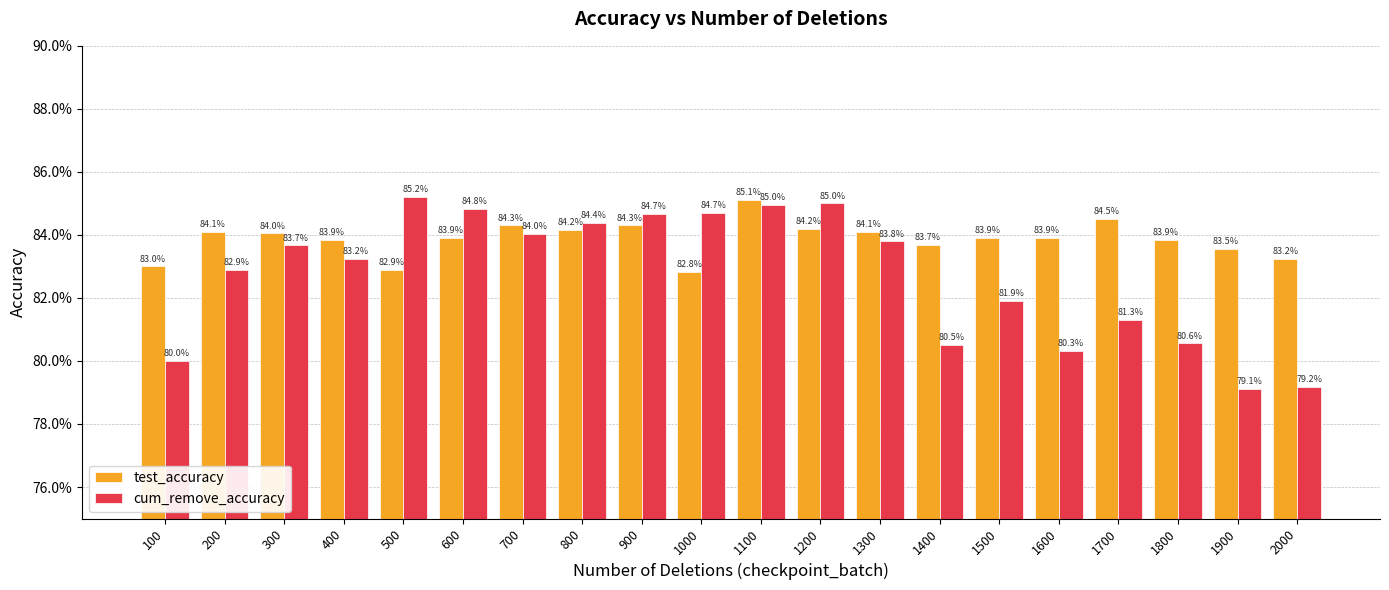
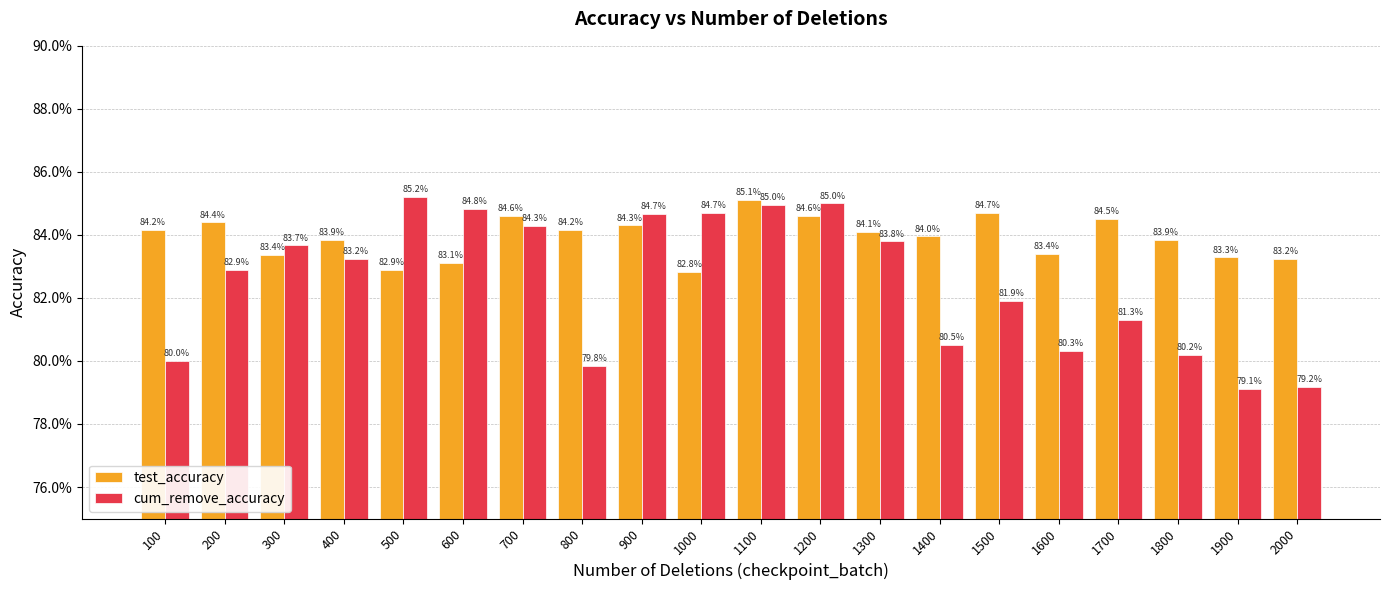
  {
    "test_accuracy": {
-     "100": "83.0%",
-     "200": "84.1%",
-     "300": "84.0%",
+     "100": "84.2%",
+     "200": "84.4%",
+     "300": "83.4%",
      "400": "83.9%",
      "500": "82.9%",
-     "600": "83.9%",
-     "700": "84.3%",
+     "600": "83.1%",
+     "700": "84.6%",
      "800": "84.2%",
      "900": "84.3%",
      "1000": "82.8%",
      "1100": "85.1%",
-     "1200": "84.2%",
+     "1200": "84.6%",
      "1300": "84.1%",
-     "1400": "83.7%",
-     "1500": "83.9%",
-     "1600": "83.9%",
+     "1400": "84.0%",
+     "1500": "84.7%",
+     "1600": "83.4%",
      "1700": "84.5%",
      "1800": "83.9%",
-     "1900": "83.5%",
+     "1900": "83.3%",
      "2000": "83.2%"
    },
    "cum_remove_accuracy": {
      "100": "80.0%",
      "200": "82.9%",
      "300": "83.7%",
      "400": "83.2%",
      "500": "85.2%",
      "600": "84.8%",
-     "700": "84.0%",
-     "800": "84.4%",
+     "700": "84.3%",
+     "800": "79.8%",
      "900": "84.7%",
      "1000": "84.7%",
      "1100": "85.0%",
      "1200": "85.0%",
      "1300": "83.8%",
      "1400": "80.5%",
      "1500": "81.9%",
      "1600": "80.3%",
      "1700": "81.3%",
-     "1800": "80.6%",
+     "1800": "80.2%",
      "1900": "79.1%",
      "2000": "79.2%"
    }
  }
